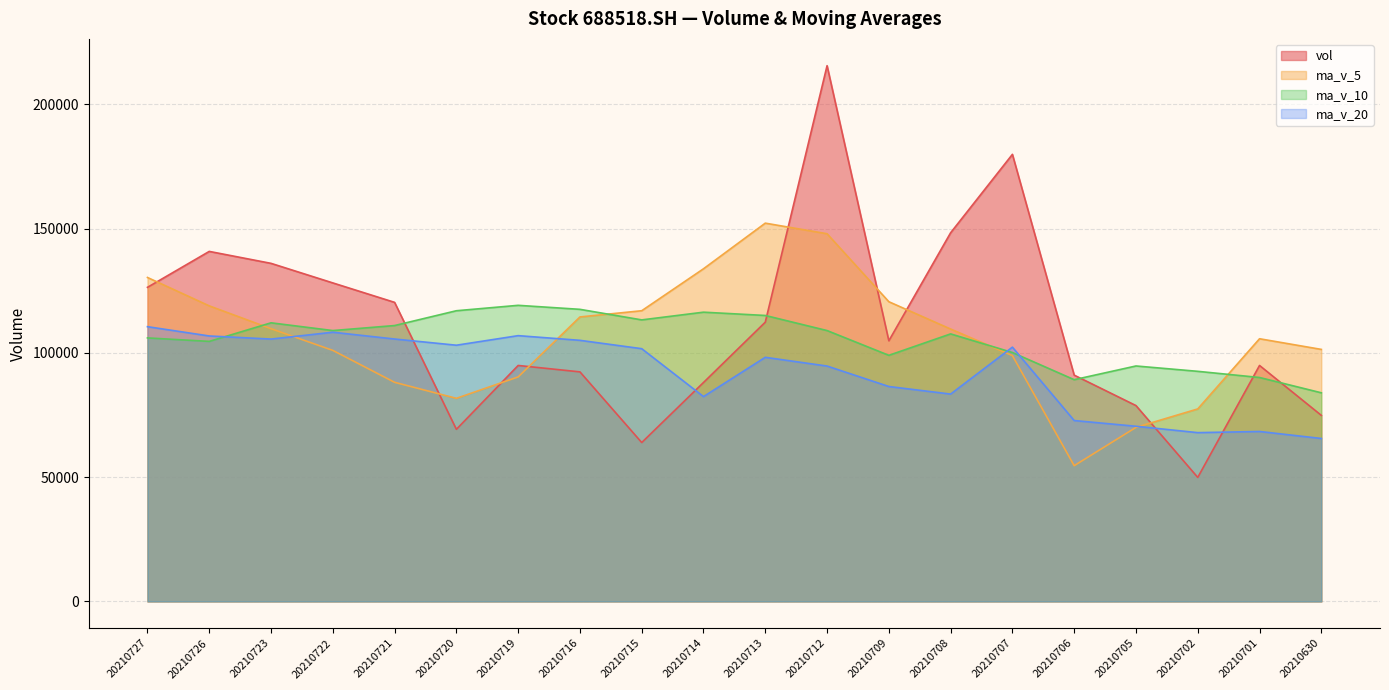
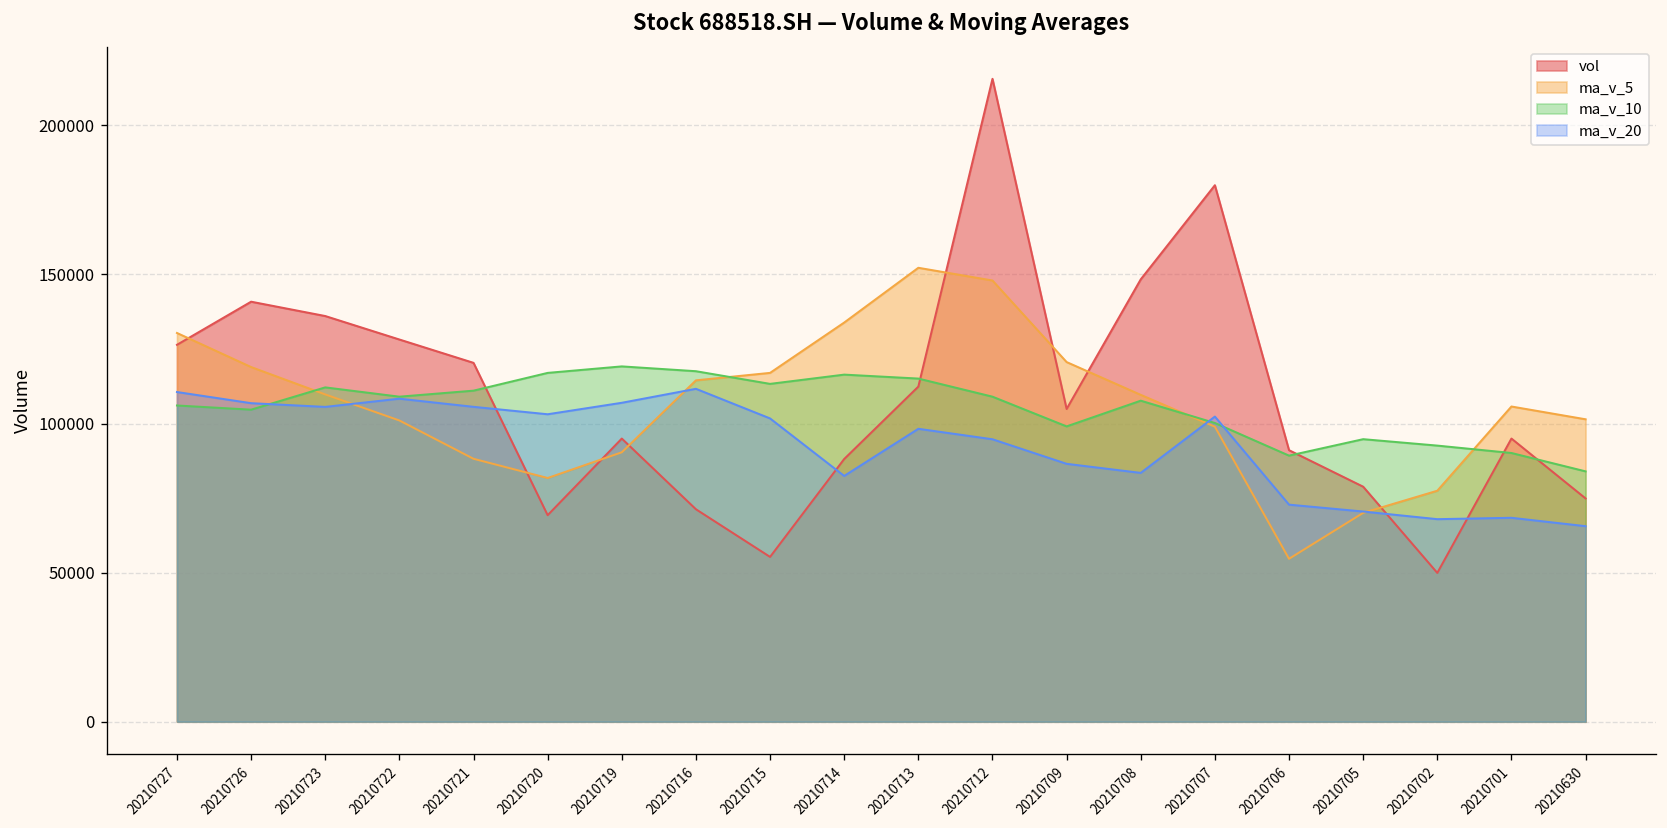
  {
    "vol": {
      "20210727": 126000,
      "20210726": 141000,
      "20210723": 136000,
      "20210722": 128000,
      "20210721": 120000,
      "20210720": 69000,
      "20210719": 95000,
-     "20210716": 92000,
-     "20210715": 64000,
+     "20210716": 71000,
+     "20210715": 55000,
      "20210714": 88000,
      "20210713": 112000,
      "20210712": 216000,
      "20210709": 105000,
      "20210708": 148000,
      "20210707": 180000,
      "20210706": 91000,
      "20210705": 79000,
      "20210702": 50000,
      "20210701": 95000,
      "20210630": 75000
    },
    "ma_v_5": {
      "20210727": 130000,
      "20210726": 119000,
      "20210723": 110000,
      "20210722": 101000,
      "20210721": 88000,
      "20210720": 82000,
      "20210719": 90000,
      "20210716": 114000,
      "20210715": 117000,
      "20210714": 134000,
      "20210713": 152000,
      "20210712": 148000,
      "20210709": 121000,
      "20210708": 110000,
      "20210707": 99000,
      "20210706": 55000,
      "20210702": 77000,
      "20210701": 106000,
      "20210630": 101000
    },
    "ma_v_10": {
      "20210727": 106000,
      "20210726": 105000,
      "20210723": 112000,
      "20210721": 111000,
      "20210720": 117000,
      "20210719": 119000,
      "20210716": 118000,
      "20210715": 113000,
      "20210714": 116000,
      "20210713": 115000,
      "20210712": 109000,
      "20210709": 99000,
      "20210708": 108000,
      "20210707": 100000,
      "20210706": 89000,
      "20210705": 95000,
      "20210702": 93000,
      "20210701": 90000,
      "20210630": 84000
    },
    "ma_v_20": {
      "20210727": 111000,
      "20210726": 107000,
      "20210723": 106000,
      "20210721": 106000,
      "20210720": 103000,
      "20210719": 107000,
-     "20210716": 105000,
+     "20210716": 112000,
      "20210715": 102000,
      "20210714": 82000,
      "20210713": 98000,
      "20210712": 95000,
      "20210709": 86000,
      "20210708": 83000,
      "20210707": 102000,
      "20210706": 73000,
      "20210702": 68000,
      "20210701": 68000,
      "20210630": 66000
    }
  }
